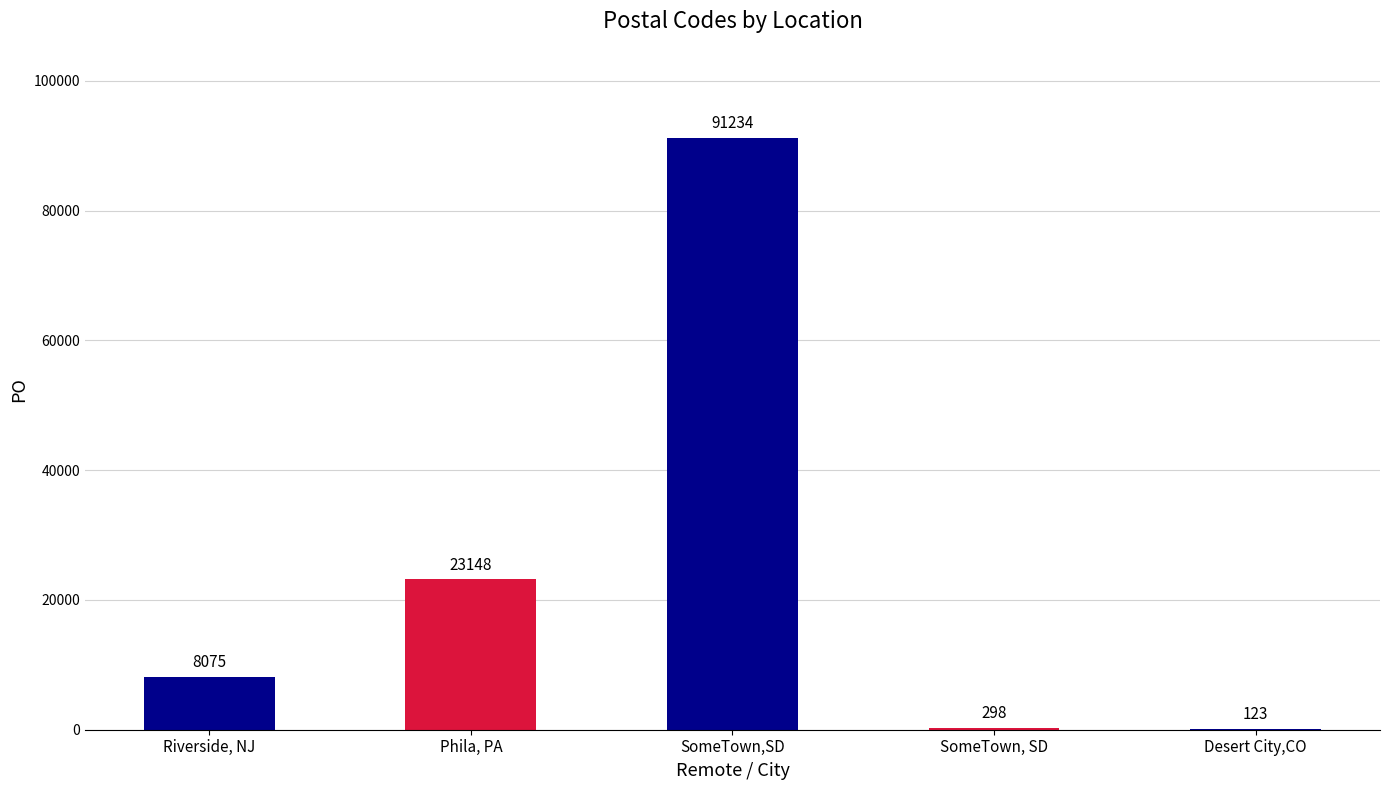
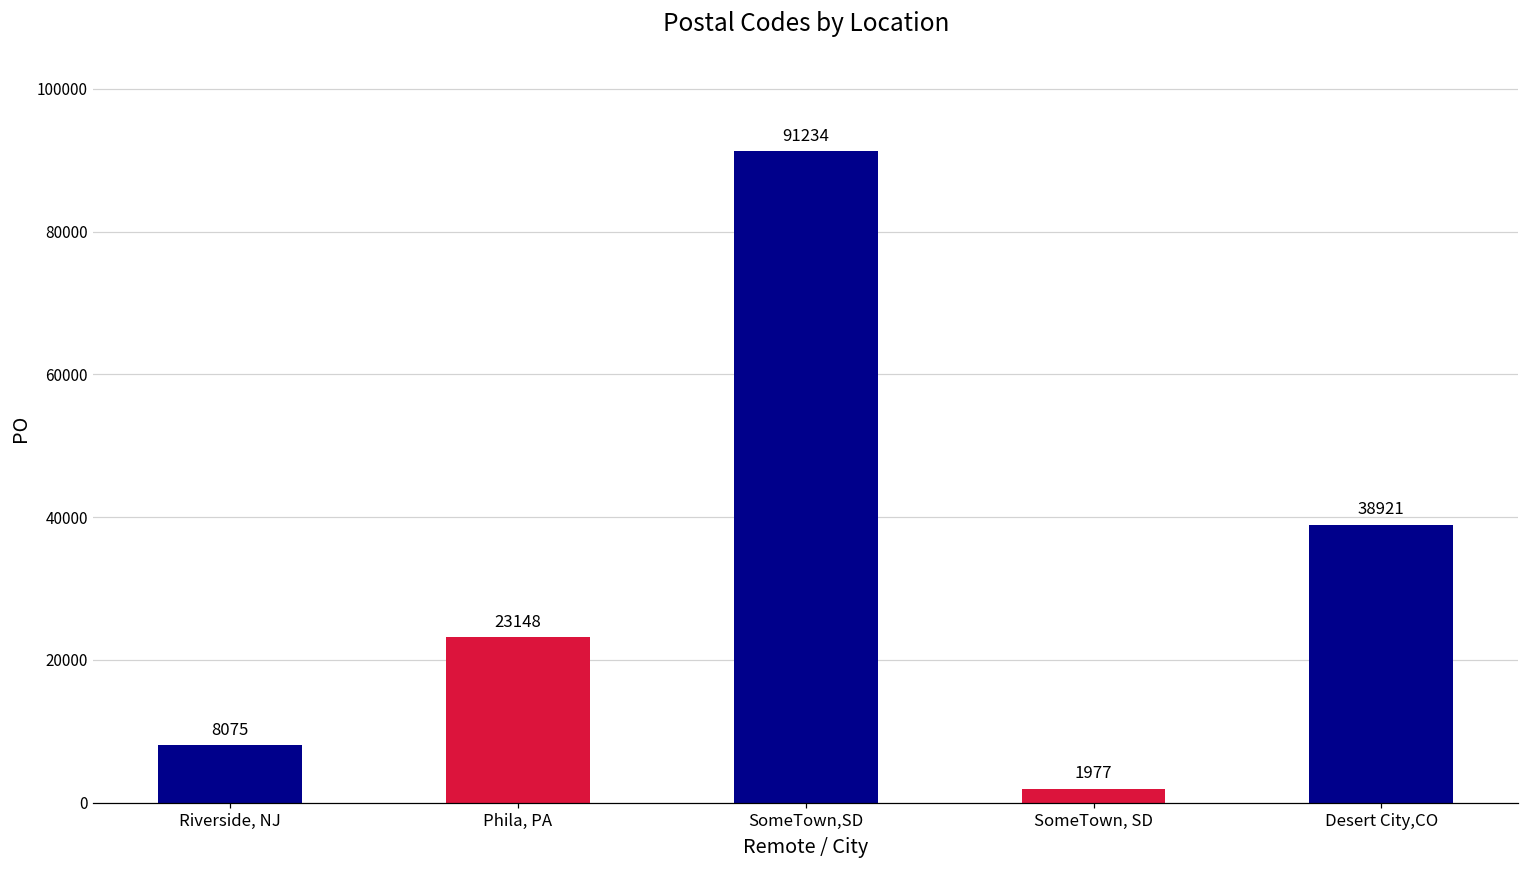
  {
    "Riverside, NJ": 8075,
    "Phila, PA": 23148,
    "SomeTown,SD": 91234,
-   "SomeTown, SD": 298,
-   "Desert City,CO": 123
+   "SomeTown, SD": 1977,
+   "Desert City,CO": 38921
  }
